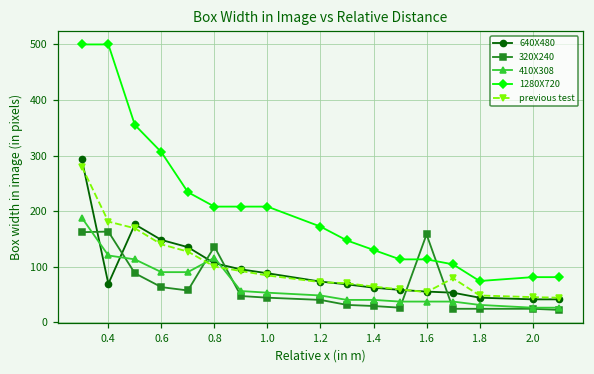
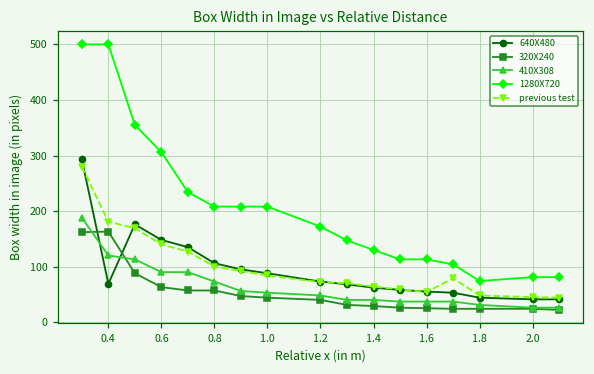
  {
    "640X480": {
      "0.4": 70,
      "0.6": 150,
      "0.8": 110
    },
    "320X240": {
      "0.4": 160,
      "0.6": 60,
-     "0.8": 140,
+     "0.8": 60,
      "1.0": 40,
      "1.2": 40,
      "1.4": 30,
-     "1.6": 160,
+     "1.6": 30,
      "1.8": 20
    },
    "410X308": {
      "0.4": 120,
      "0.6": 90,
-     "0.8": 120,
+     "0.8": 70,
      "1.0": 50,
      "1.2": 50,
      "1.4": 40,
      "1.6": 40,
      "1.8": 30
    },
    "1280X720": {
      "0.4": 500,
      "0.6": 310,
      "0.8": 210,
      "1.0": 210,
      "1.2": 170,
      "1.4": 130,
      "1.6": 110,
      "1.8": 70,
      "2.0": 80
    },
    "previous test": {
      "0.4": 180,
      "0.6": 140,
      "0.8": 100
    }
  }
